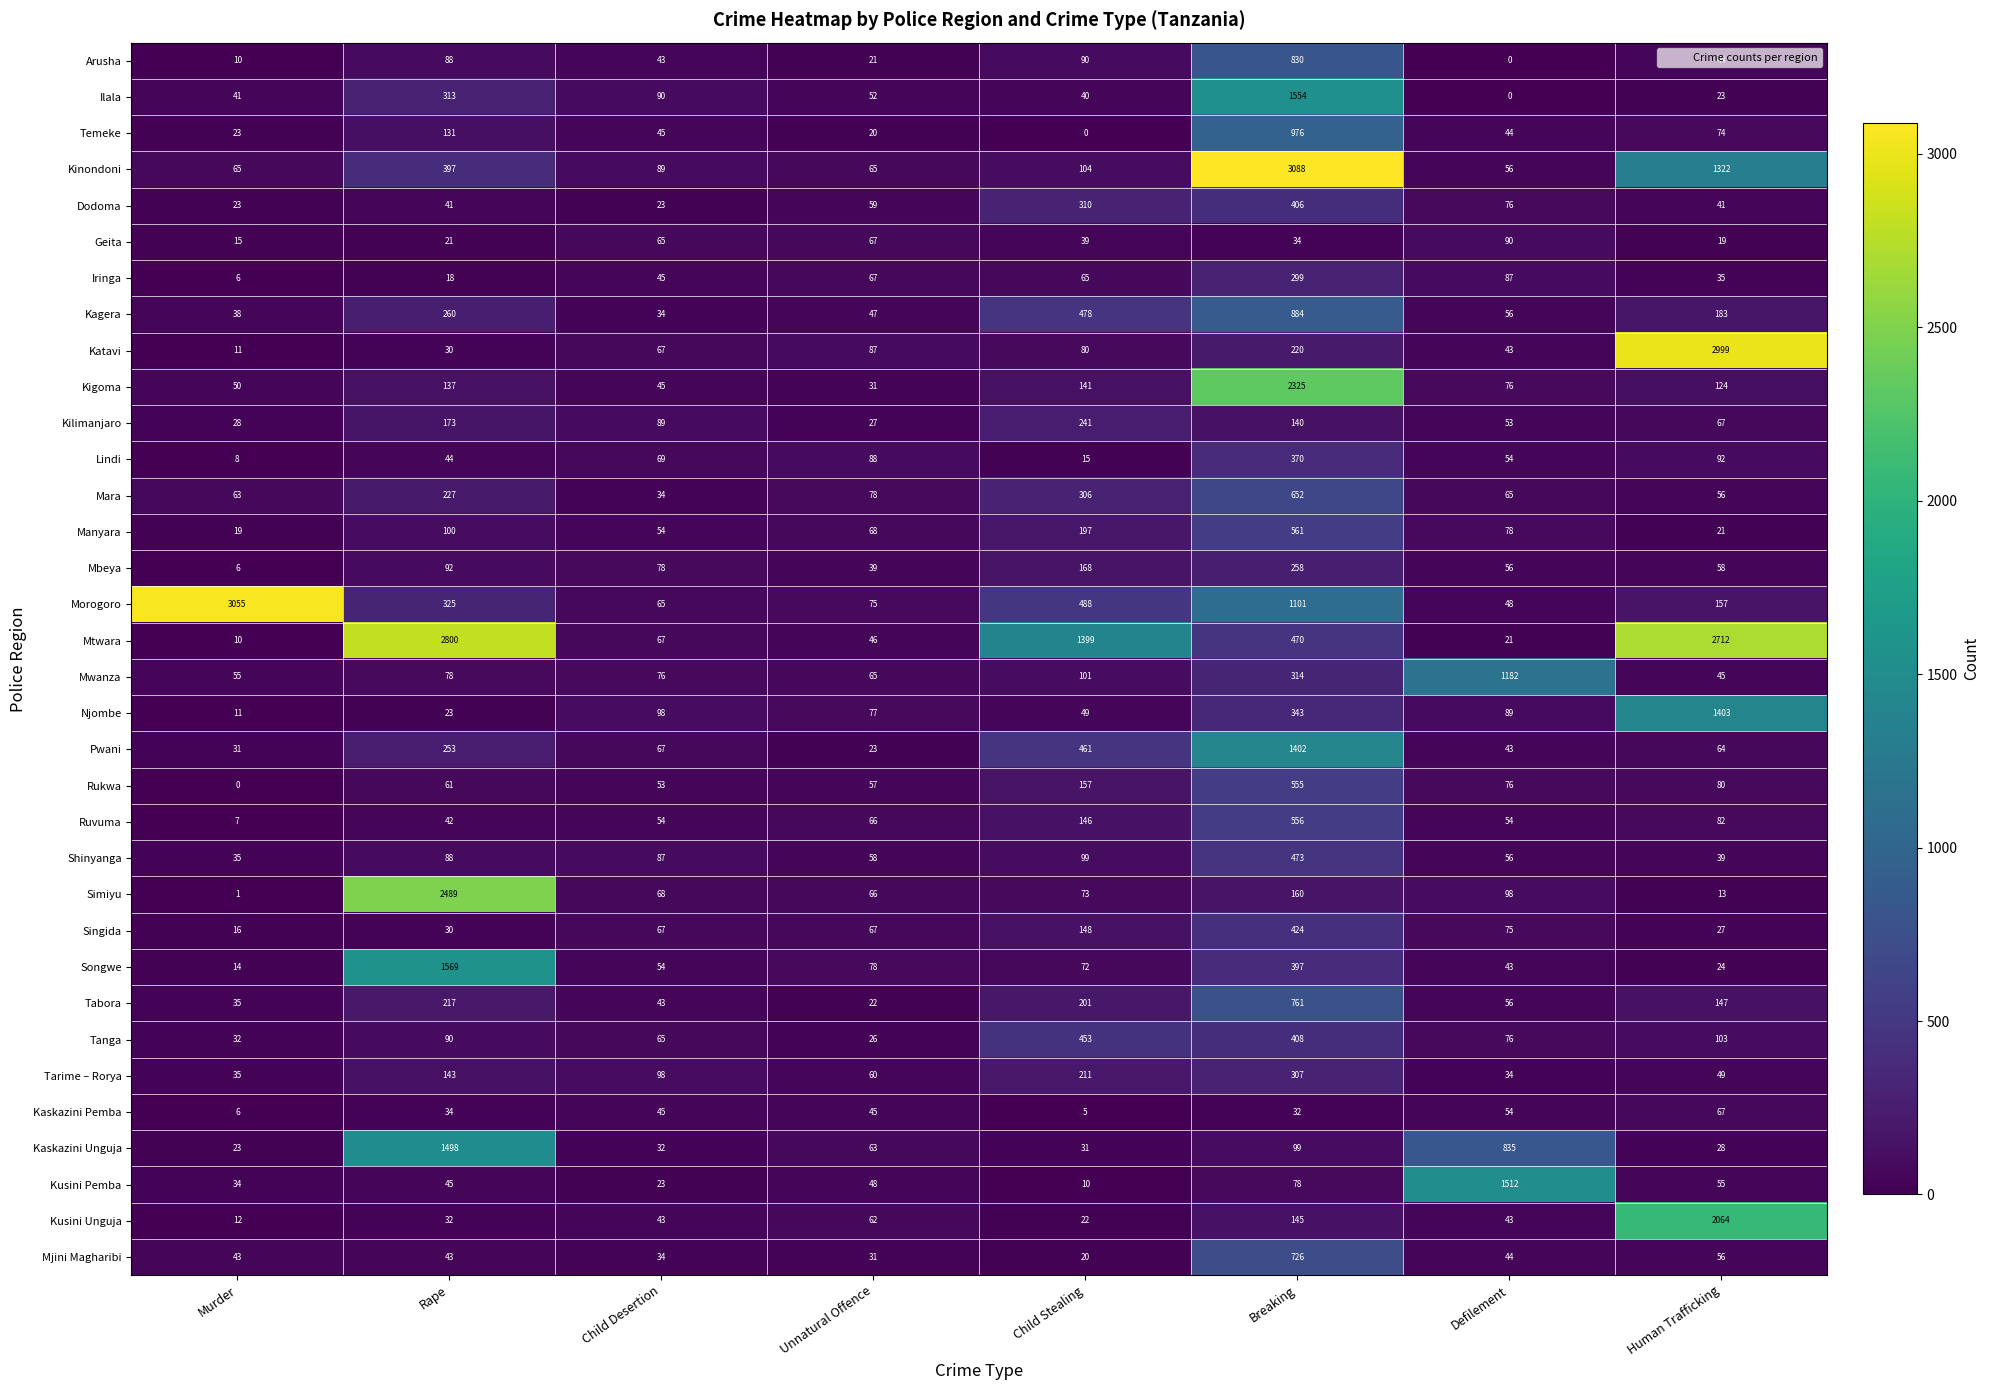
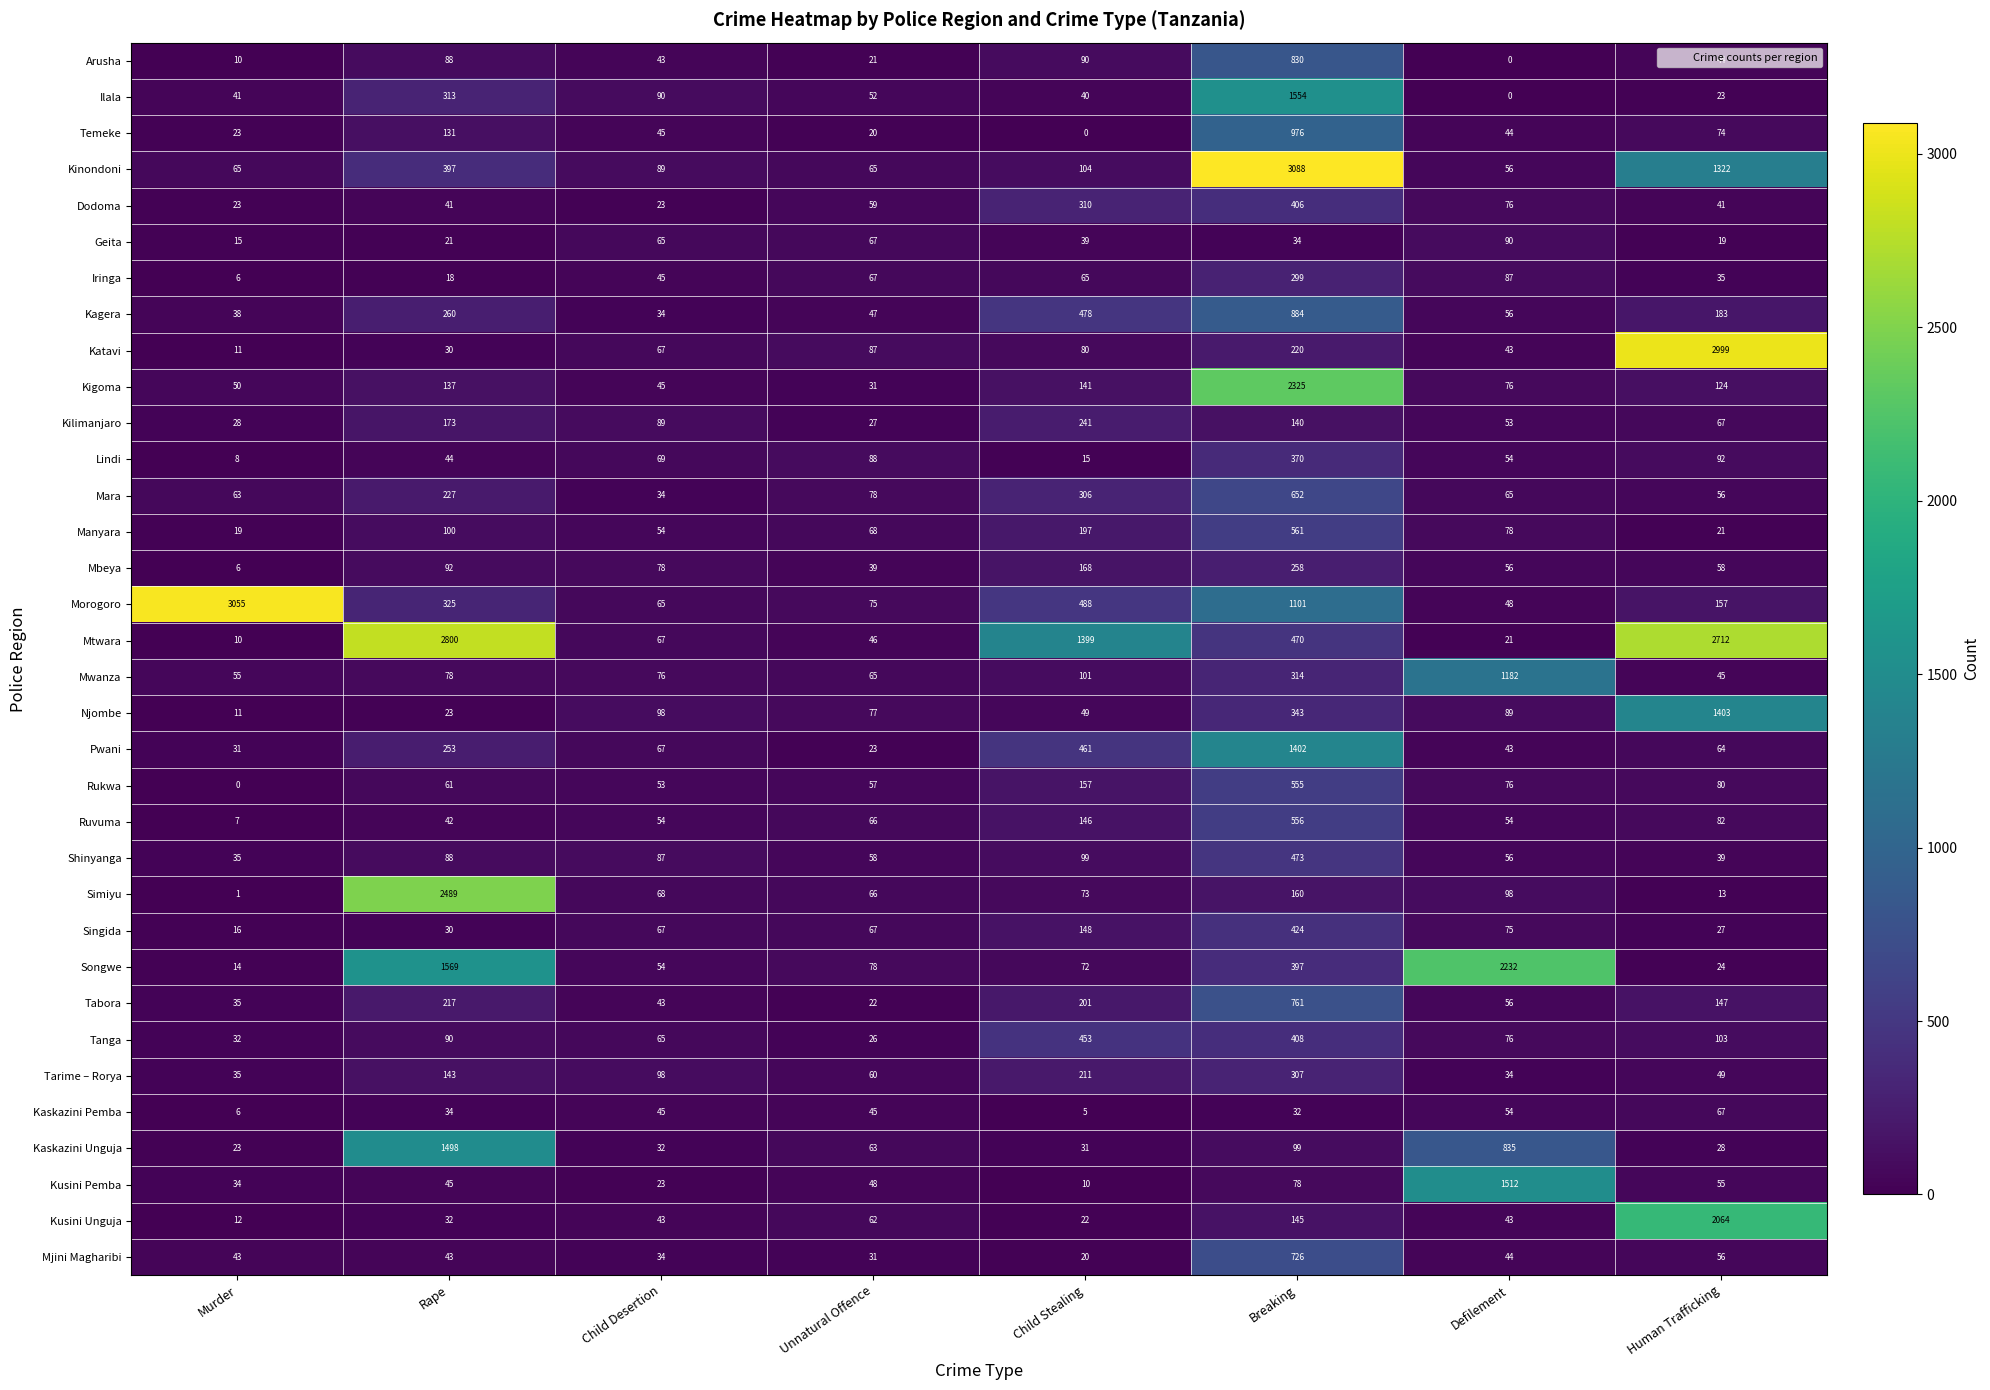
  {
    "Songwe": {
      "Murder": 14,
      "Rape": 1569,
      "Child Desertion": 54,
      "Unnatural Offence": 78,
      "Child Stealing": 72,
      "Breaking": 397,
-     "Defilement": 43,
+     "Defilement": 2232,
      "Human Trafficking": 24
    }
  }
